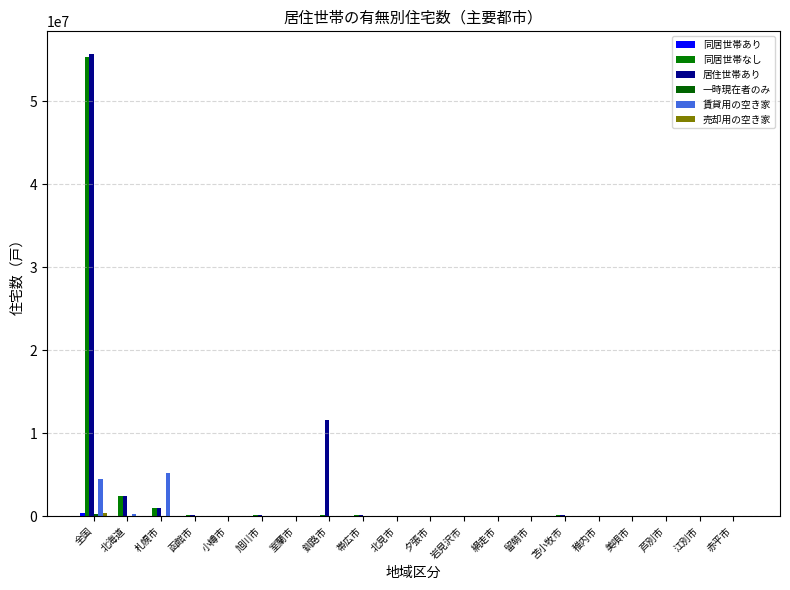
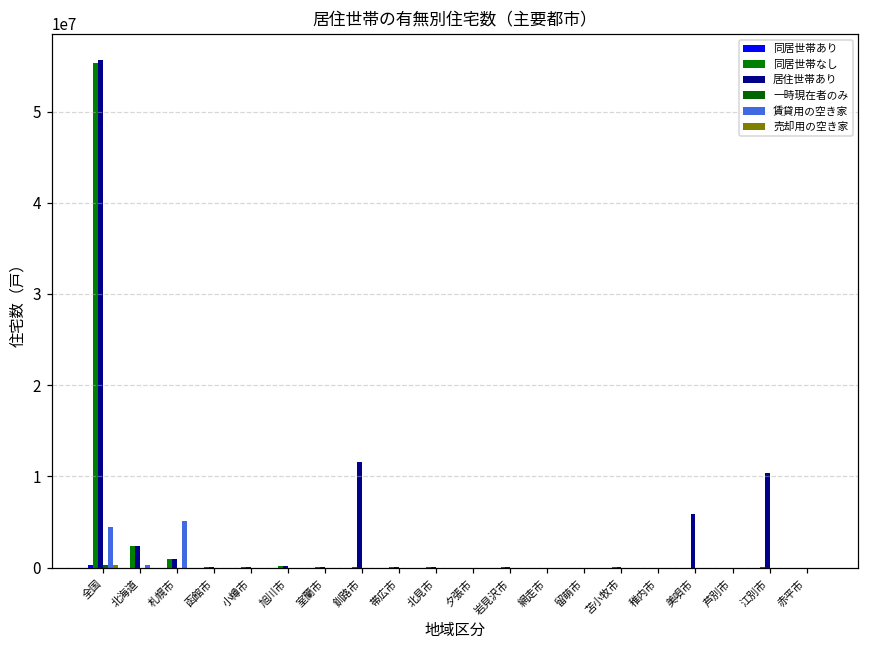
  {
    "同居世帯あり": {
      "全国": 0
    },
    "居住世帯あり": {
      "全国": 56000000,
      "北海道": 2000000,
      "札幌市": 1000000,
      "釧路市": 12000000,
-     "美唄市": 0,
-     "江別市": 0
+     "美唄市": 6000000,
+     "江別市": 10000000
    },
    "賃貸用の空き家": {
      "全国": 4000000,
      "札幌市": 5000000
    },
    "売却用の空き家": {
      "全国": 0
    }
  }
